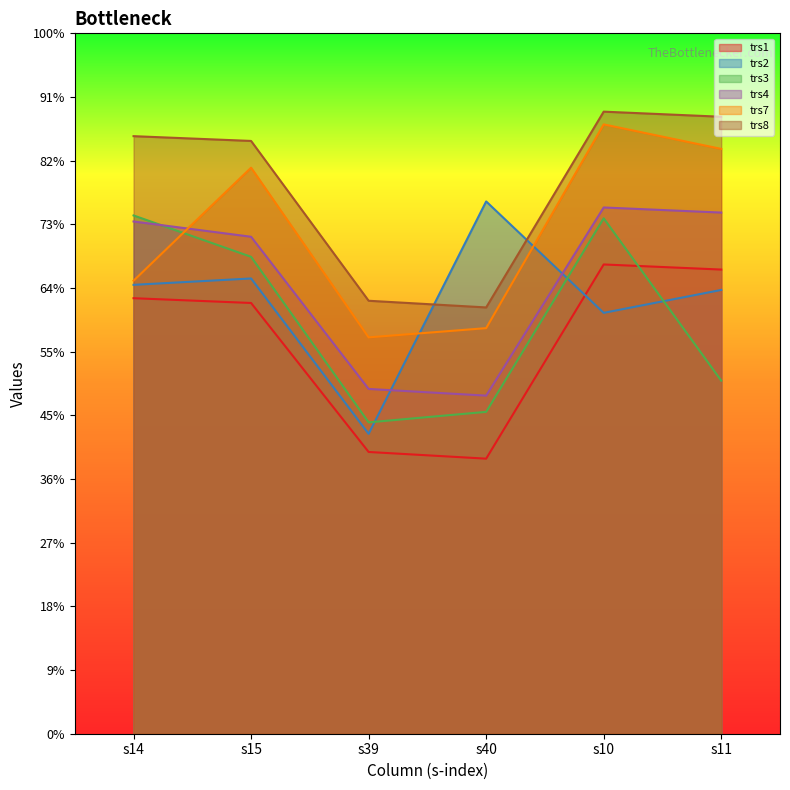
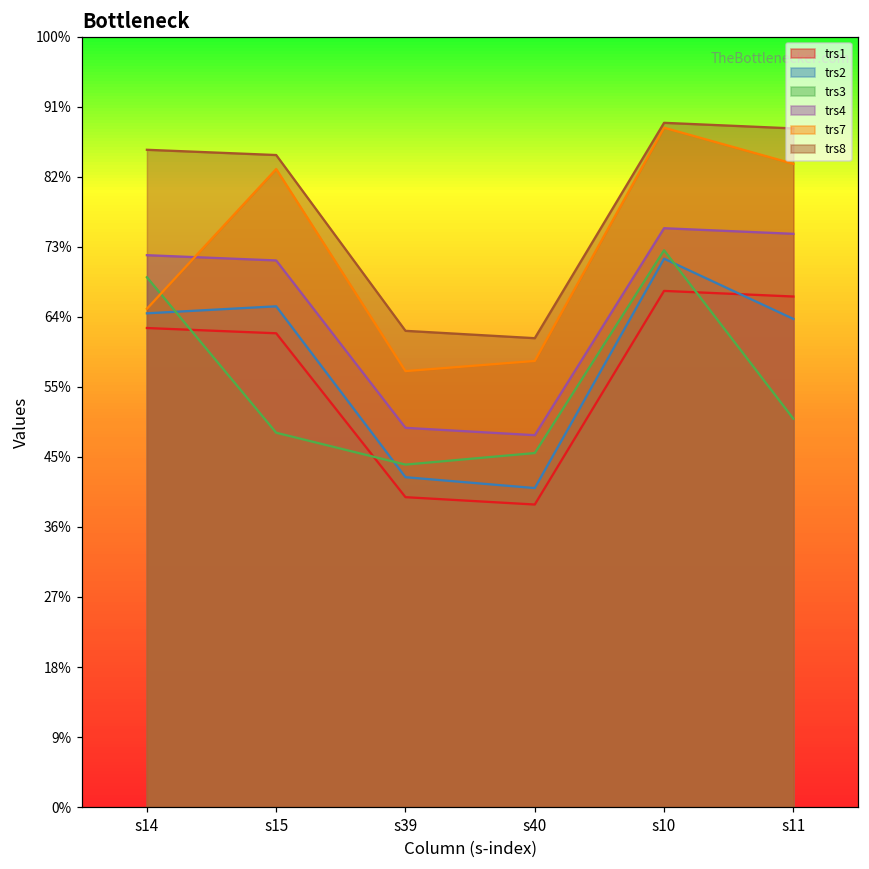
  {
    "trs2": {
      "s14": "64%",
      "s15": "65%",
      "s39": "43%",
-     "s40": "76%",
-     "s10": "60%",
+     "s40": "41%",
+     "s10": "71%",
      "s11": "63%"
    },
    "trs3": {
-     "s14": "74%",
-     "s15": "68%",
+     "s14": "69%",
+     "s15": "49%",
      "s39": "44%",
      "s40": "46%",
-     "s10": "74%",
+     "s10": "72%",
      "s11": "50%"
    },
    "trs4": {
-     "s14": "73%",
+     "s14": "72%",
      "s15": "71%",
      "s39": "49%",
      "s40": "48%",
      "s10": "75%",
      "s11": "74%"
    },
    "trs7": {
      "s14": "65%",
-     "s15": "81%",
+     "s15": "83%",
      "s39": "57%",
      "s40": "58%",
-     "s10": "87%",
+     "s10": "88%",
      "s11": "84%"
    }
  }
